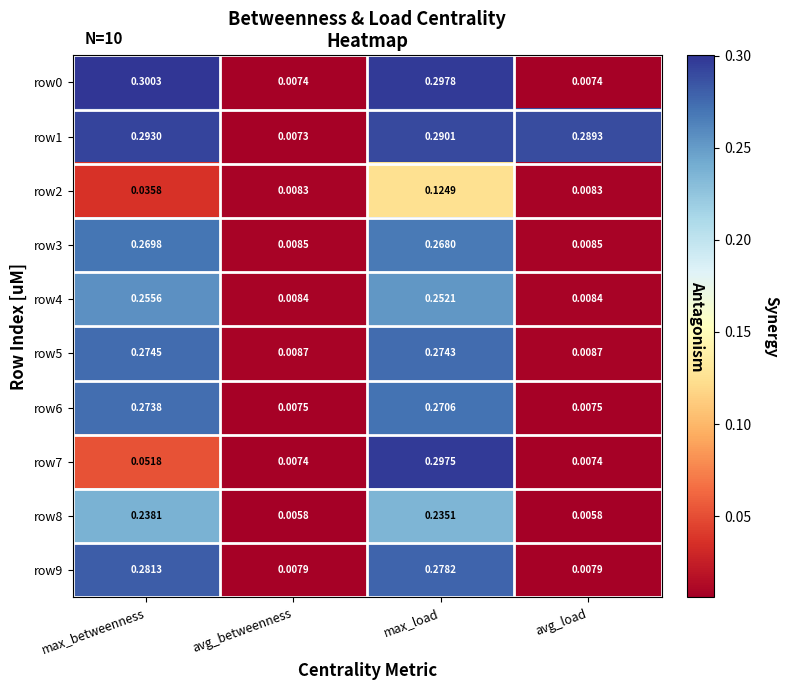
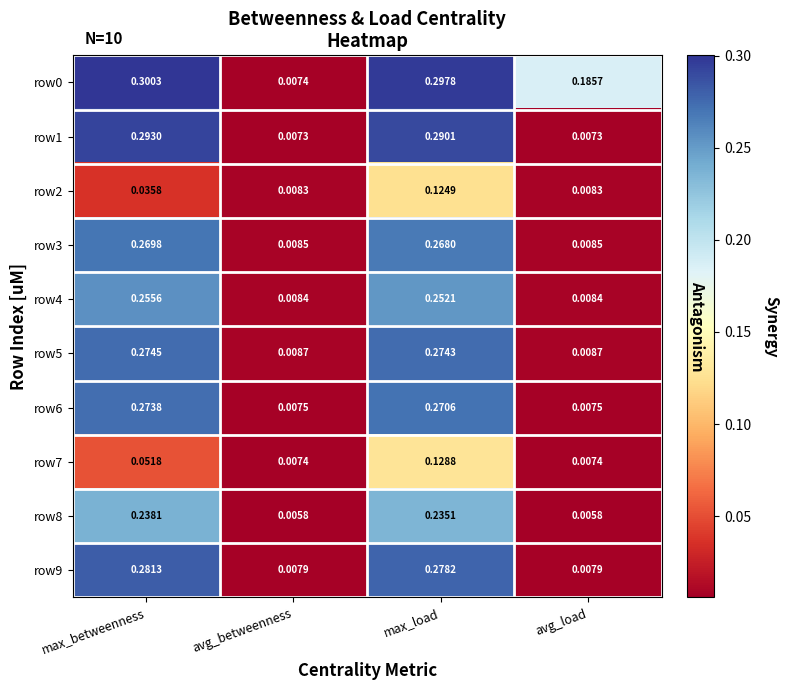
  {
    "row0": {
      "max_betweenness": 0.3003,
      "avg_betweenness": 0.0074,
      "max_load": 0.2978,
-     "avg_load": 0.0074
+     "avg_load": 0.1857
    },
    "row1": {
      "max_betweenness": 0.2930,
      "avg_betweenness": 0.0073,
      "max_load": 0.2901,
-     "avg_load": 0.2893
+     "avg_load": 0.0073
    },
    "row2": {
      "max_betweenness": 0.0358,
      "avg_betweenness": 0.0083,
      "max_load": 0.1249,
      "avg_load": 0.0083
    },
    "row3": {
      "max_betweenness": 0.2698,
      "avg_betweenness": 0.0085,
      "max_load": 0.2680,
      "avg_load": 0.0085
    },
    "row4": {
      "max_betweenness": 0.2556,
      "avg_betweenness": 0.0084,
      "max_load": 0.2521,
      "avg_load": 0.0084
    },
    "row5": {
      "max_betweenness": 0.2745,
      "avg_betweenness": 0.0087,
      "max_load": 0.2743,
      "avg_load": 0.0087
    },
    "row6": {
      "max_betweenness": 0.2738,
      "avg_betweenness": 0.0075,
      "max_load": 0.2706,
      "avg_load": 0.0075
    },
    "row7": {
      "max_betweenness": 0.0518,
      "avg_betweenness": 0.0074,
-     "max_load": 0.2975,
+     "max_load": 0.1288,
      "avg_load": 0.0074
    },
    "row8": {
      "max_betweenness": 0.2381,
      "avg_betweenness": 0.0058,
      "max_load": 0.2351,
      "avg_load": 0.0058
    },
    "row9": {
      "max_betweenness": 0.2813,
      "avg_betweenness": 0.0079,
      "max_load": 0.2782,
      "avg_load": 0.0079
    }
  }
